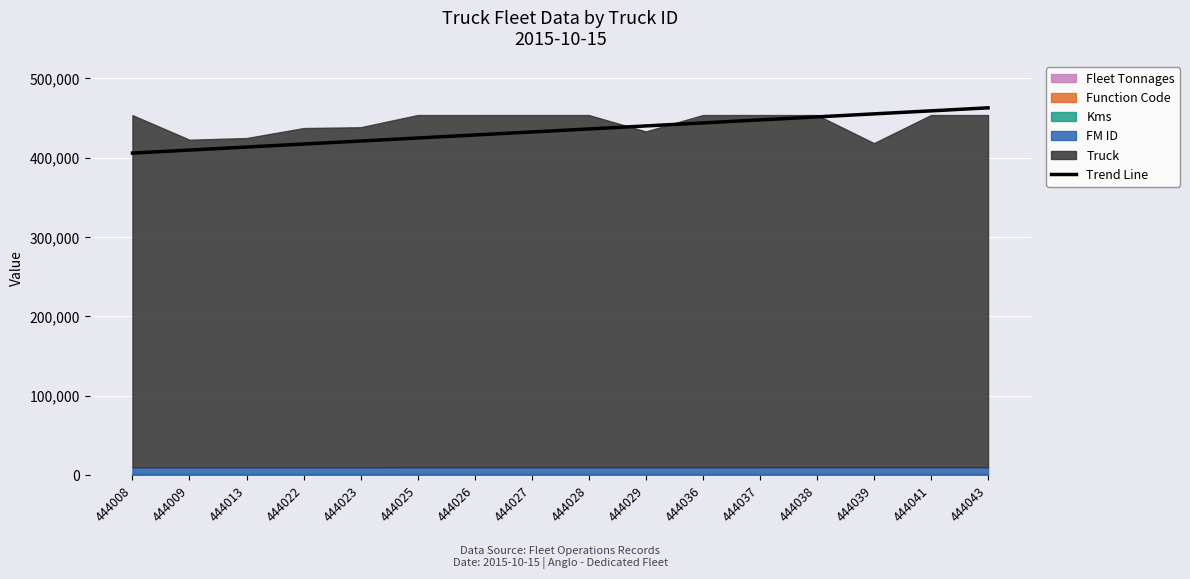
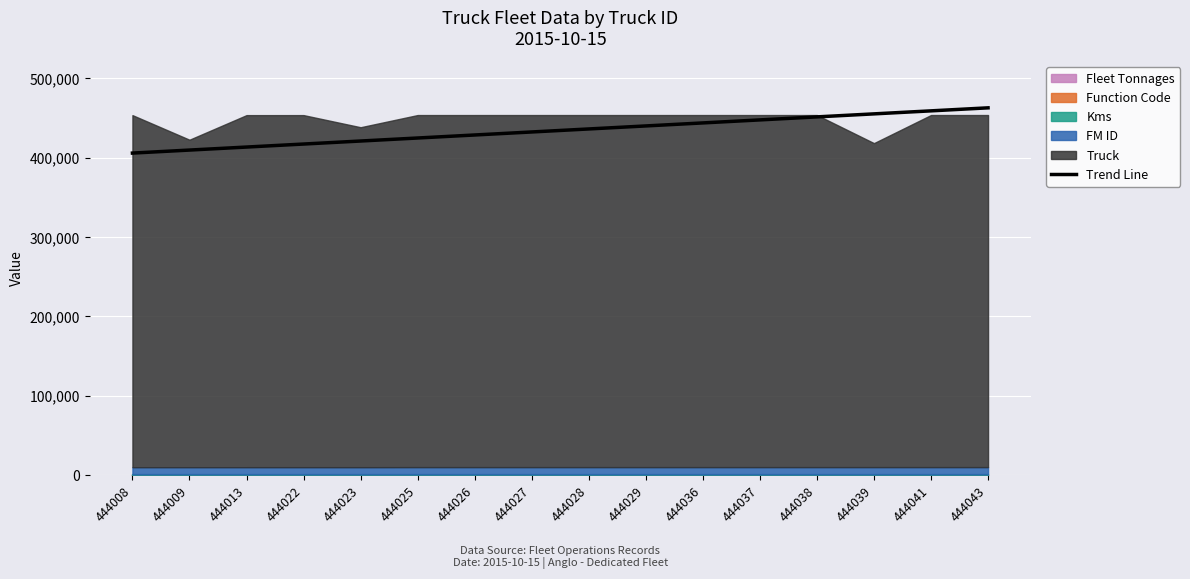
  {
    "Kms": {
      "444008": "0",
      "444009": "0",
      "444013": "0",
      "444022": "0",
      "444023": "0",
      "444025": "0",
      "444026": "0",
      "444027": "0",
      "444028": "0",
      "444029": "0",
      "444036": "0",
      "444037": "0",
      "444038": "0",
      "444039": "0",
      "444041": "0",
      "444043": "0"
    },
    "FM ID": {
      "444008": "10,000",
      "444009": "10,000",
      "444013": "10,000",
      "444022": "10,000",
      "444023": "10,000",
      "444025": "10,000",
      "444026": "10,000",
      "444027": "10,000",
      "444028": "10,000",
      "444029": "10,000",
      "444036": "10,000",
      "444037": "10,000",
      "444038": "10,000",
      "444039": "10,000",
      "444041": "10,000",
      "444043": "10,000"
    },
    "Truck": {
      "444008": "440,000",
      "444009": "410,000",
-     "444013": "420,000",
-     "444022": "430,000",
+     "444013": "440,000",
+     "444022": "440,000",
      "444023": "430,000",
      "444025": "440,000",
      "444026": "440,000",
      "444027": "440,000",
      "444028": "440,000",
-     "444029": "420,000",
+     "444029": "440,000",
      "444036": "440,000",
      "444037": "440,000",
      "444039": "410,000",
      "444041": "440,000",
      "444043": "440,000"
    },
    "Trend Line": {
      "444008": "410,000",
      "444009": "410,000",
      "444013": "410,000",
      "444022": "420,000",
      "444023": "420,000",
      "444025": "420,000",
      "444026": "430,000",
      "444027": "430,000",
      "444028": "440,000",
      "444029": "440,000",
      "444036": "440,000",
      "444037": "450,000",
      "444039": "460,000",
      "444041": "460,000",
      "444043": "460,000"
    }
  }
